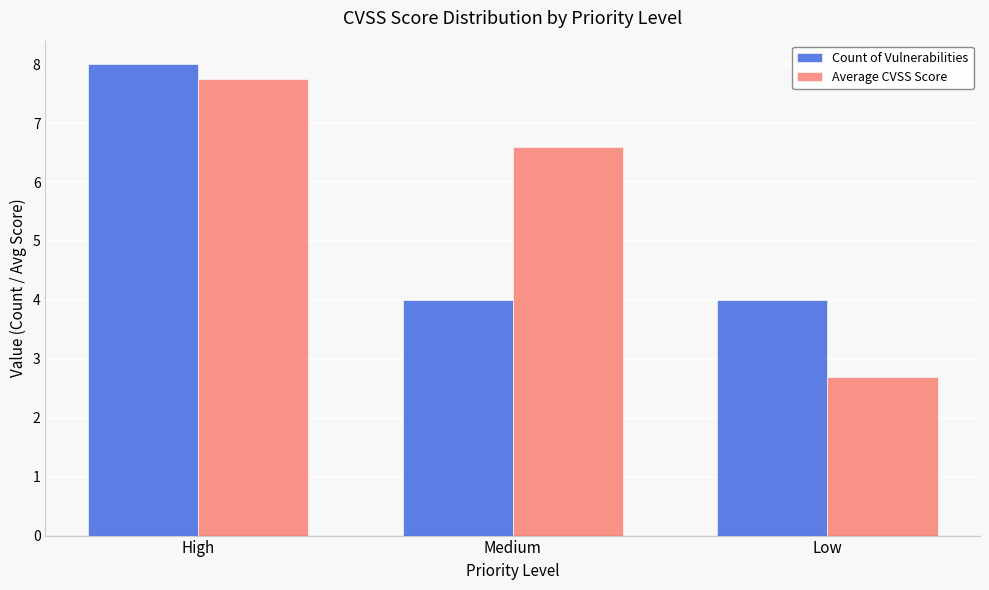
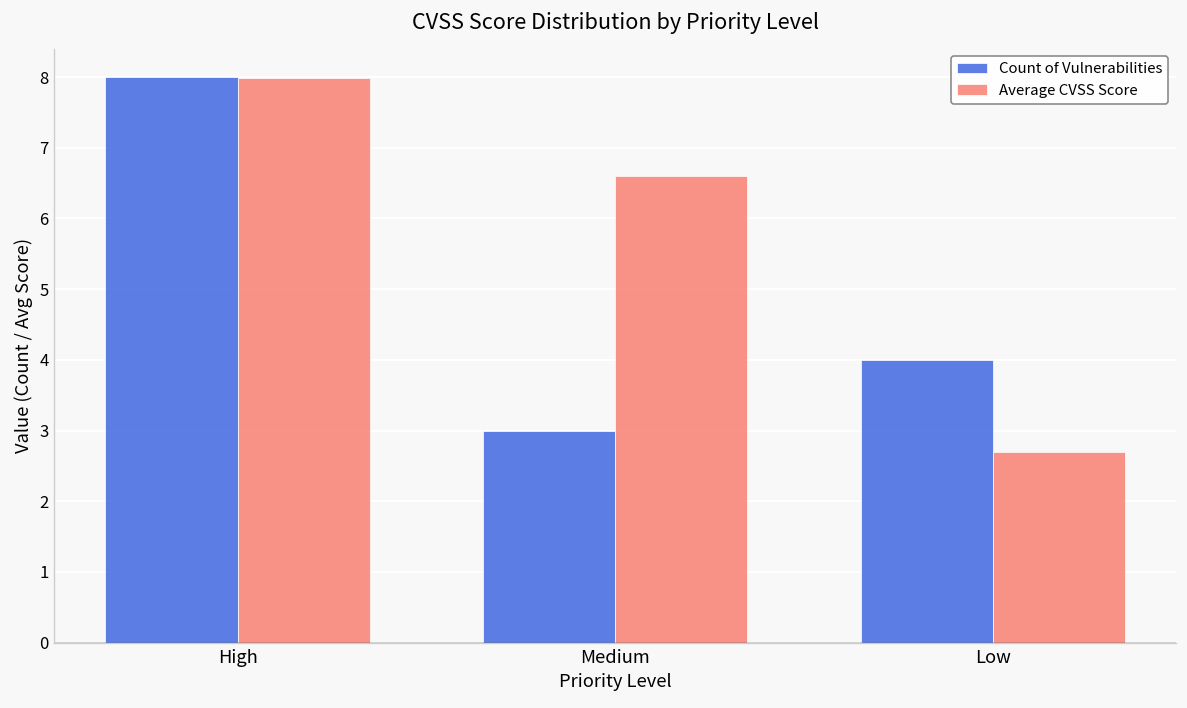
  {
    "Count of Vulnerabilities": {
      "High": 8,
-     "Medium": 4,
+     "Medium": 3,
      "Low": 4
    },
    "Average CVSS Score": {
-     "High": 7.7,
+     "High": 8.0,
      "Medium": 6.6,
      "Low": 2.7
    }
  }
